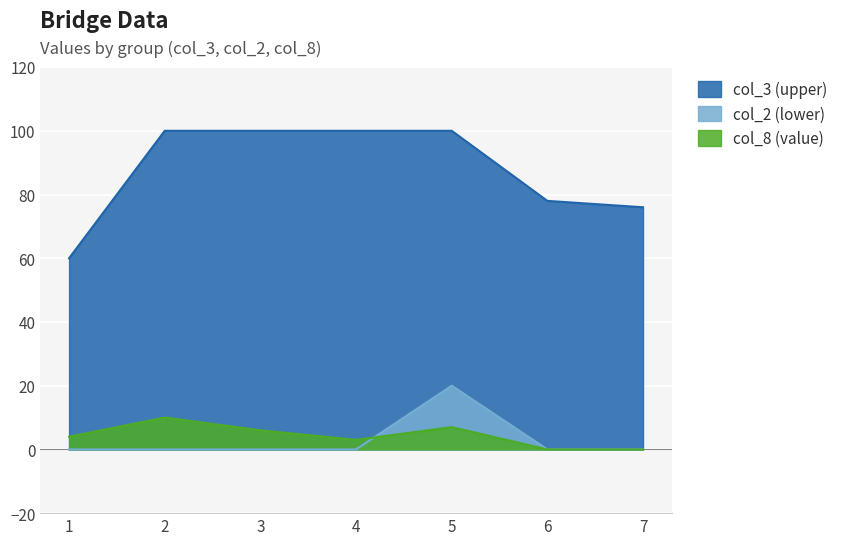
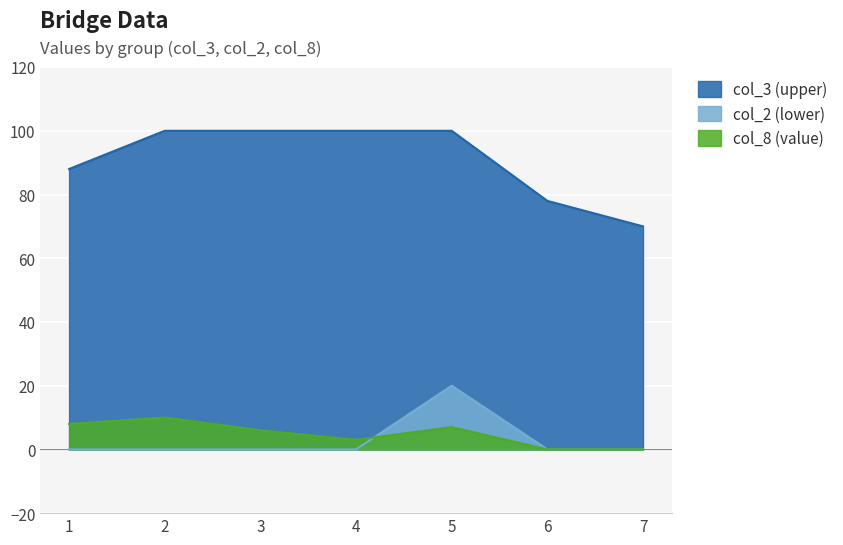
  {
    "col_3 (upper)": {
-     "1": 60,
+     "1": 88,
      "2": 100,
      "3": 100,
      "4": 100,
      "5": 100,
      "6": 78,
-     "7": 76
+     "7": 70
    },
    "col_2 (lower)": {
      "1": 0,
      "2": 0,
      "3": 0,
      "4": 0,
      "5": 20
    },
    "col_8 (value)": {
-     "1": 4,
+     "1": 8,
      "2": 10,
      "3": 6,
      "4": 3,
      "5": 7
    }
  }
